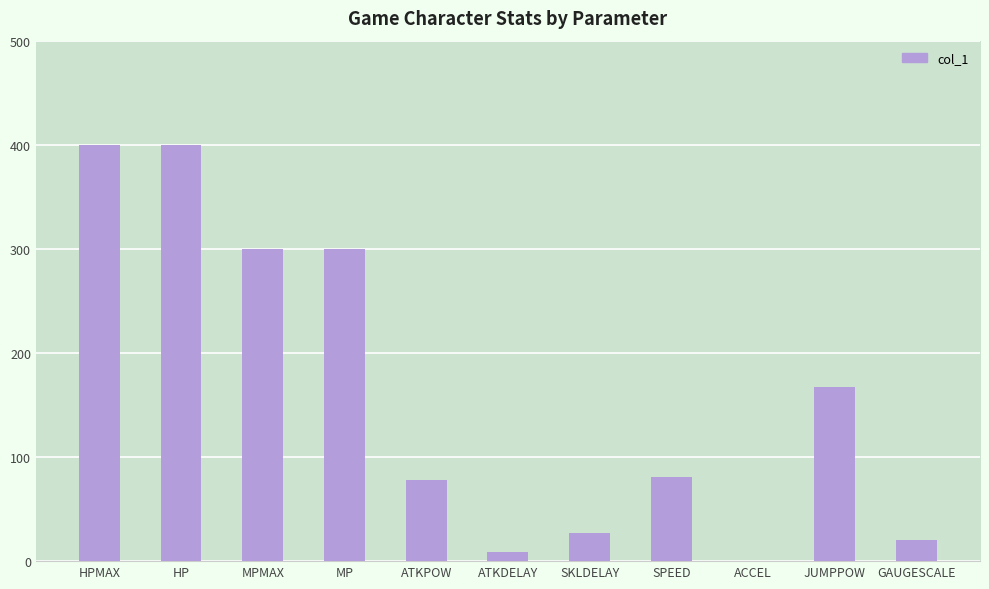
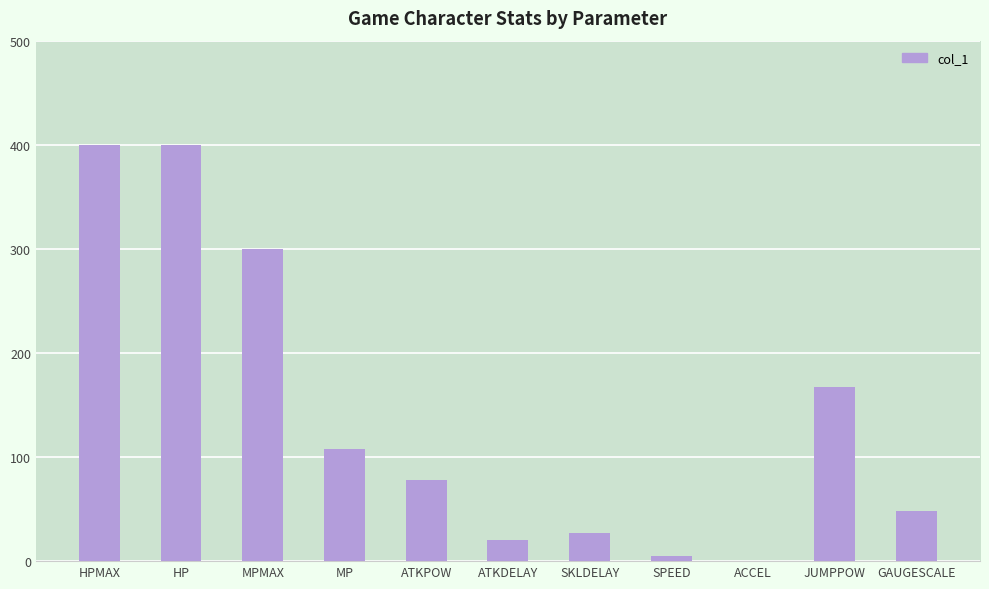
  {
    "HPMAX": 400,
    "HP": 400,
    "MPMAX": 300,
-   "MP": 300,
+   "MP": 108,
    "ATKPOW": 78,
-   "ATKDELAY": 9,
+   "ATKDELAY": 20,
    "SKLDELAY": 27,
-   "SPEED": 81,
+   "SPEED": 5,
    "JUMPPOW": 167,
-   "GAUGESCALE": 20
+   "GAUGESCALE": 48
  }
